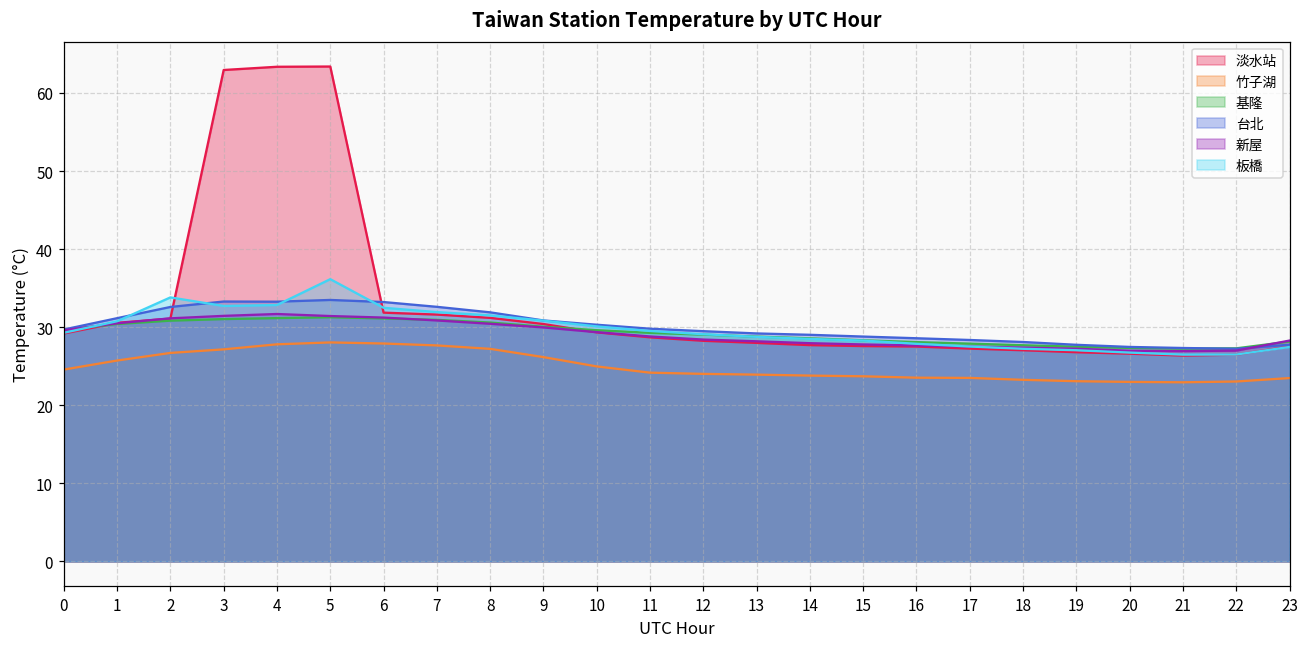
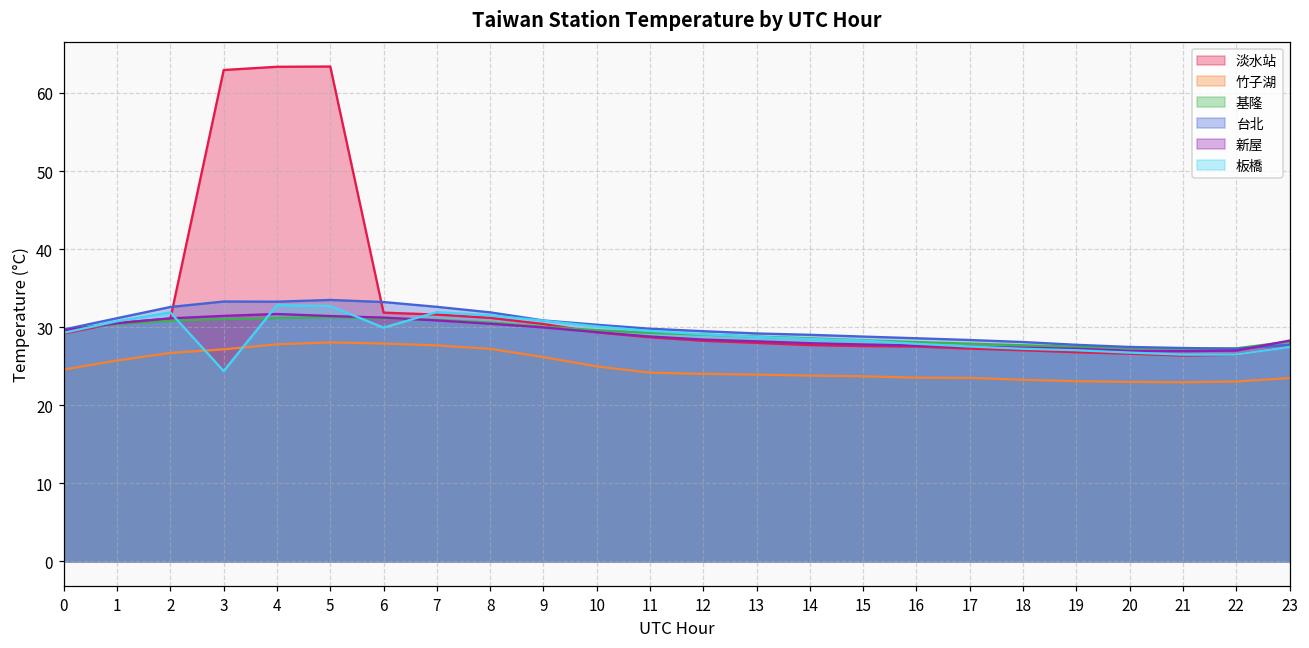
  {
    "基隆": {
      "3": 31,
      "4": 31,
      "17": 28
    },
    "板橋": {
-     "2": 34,
-     "3": 33,
+     "2": 32,
+     "3": 24,
      "4": 33,
-     "5": 36,
-     "6": 32
+     "5": 33,
+     "6": 30
    }
  }
